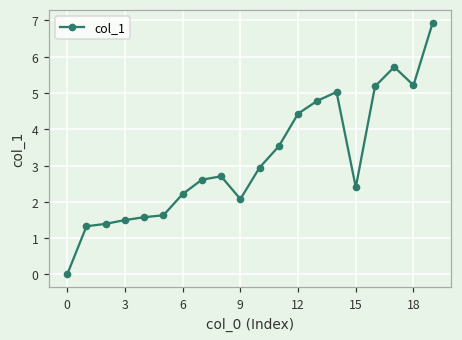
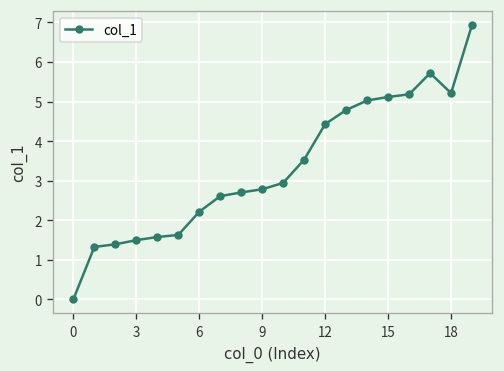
  {
    "0": 0.0,
    "3": 1.5,
    "6": 2.2,
-   "9": 2.1,
+   "9": 2.8,
    "12": 4.4,
-   "15": 2.4,
+   "15": 5.1,
    "18": 5.2
  }
